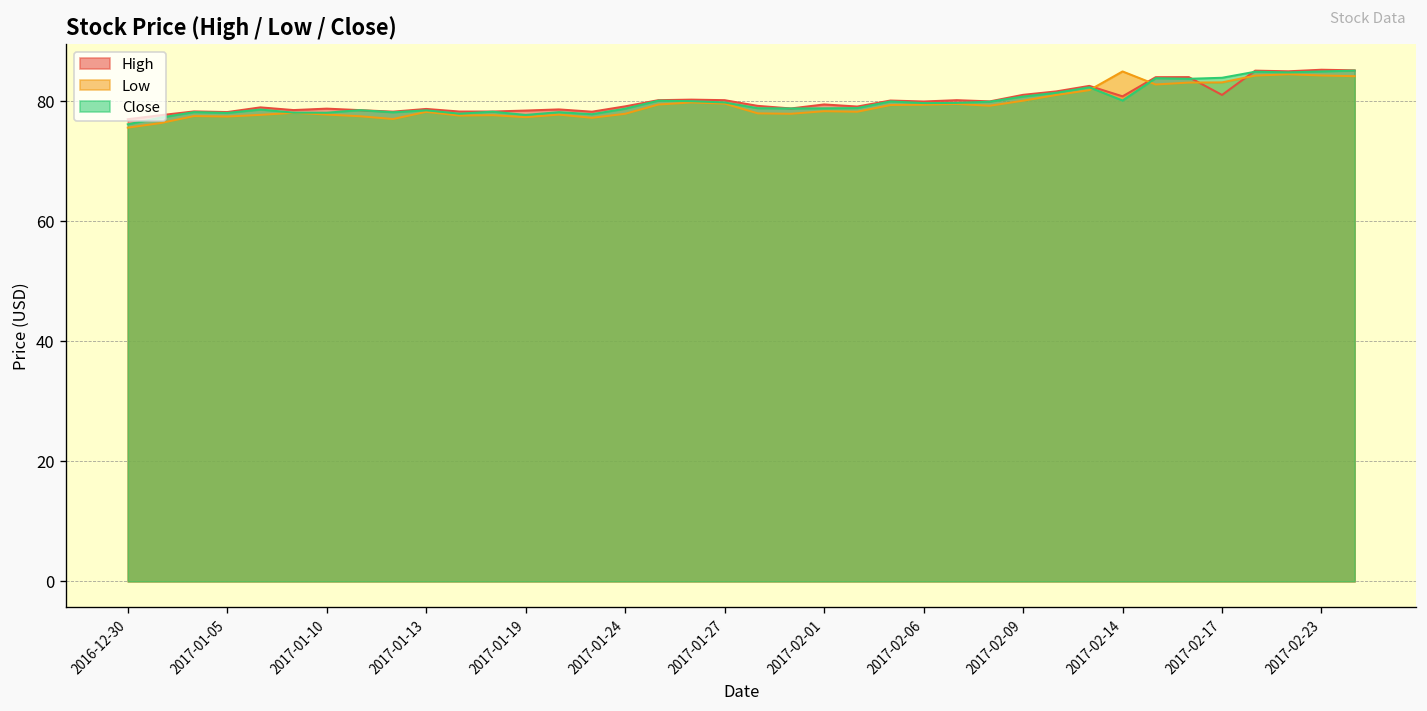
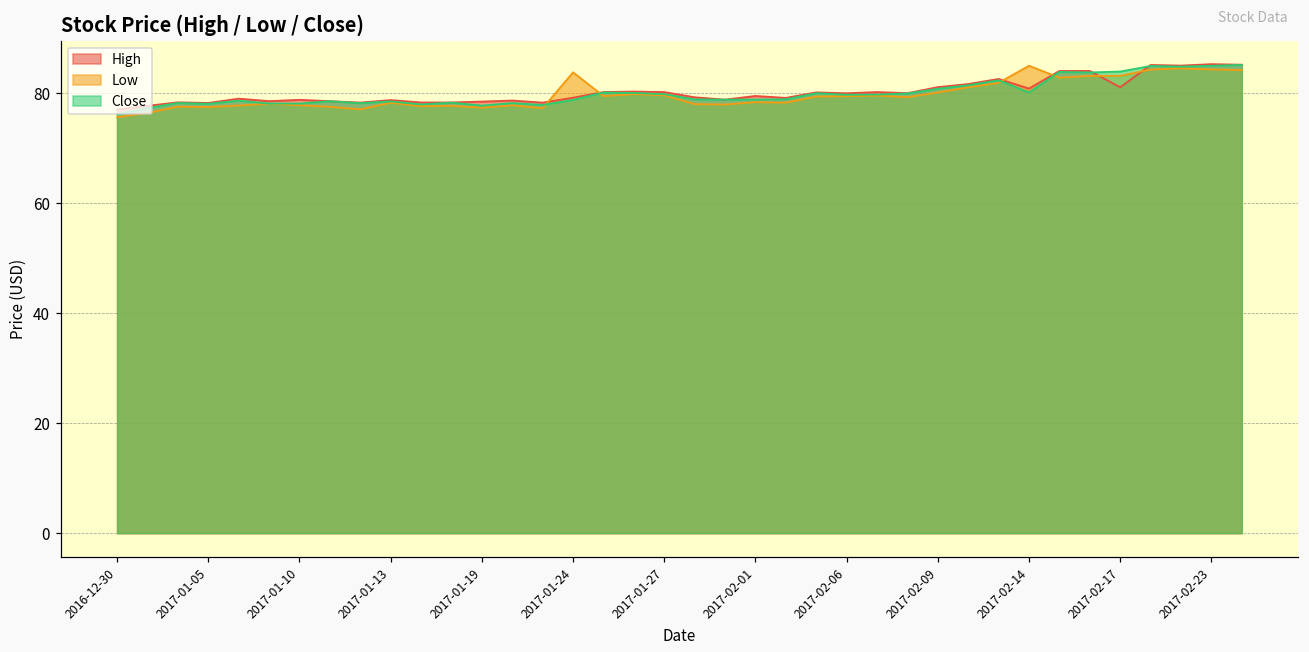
  {
    "High": {
      "2017-01-10": 79,
      "2017-01-19": 78,
      "2017-02-01": 79,
      "2017-02-14": 81,
      "2017-02-17": 81
    },
    "Low": {
      "2016-12-30": 76,
      "2017-01-05": 77,
-     "2017-01-24": 78,
+     "2017-01-24": 84,
      "2017-02-09": 80,
      "2017-02-14": 85,
      "2017-02-17": 83,
      "2017-02-23": 84
    },
    "Close": {
      "2017-02-14": 80,
      "2017-02-17": 84
    }
  }
